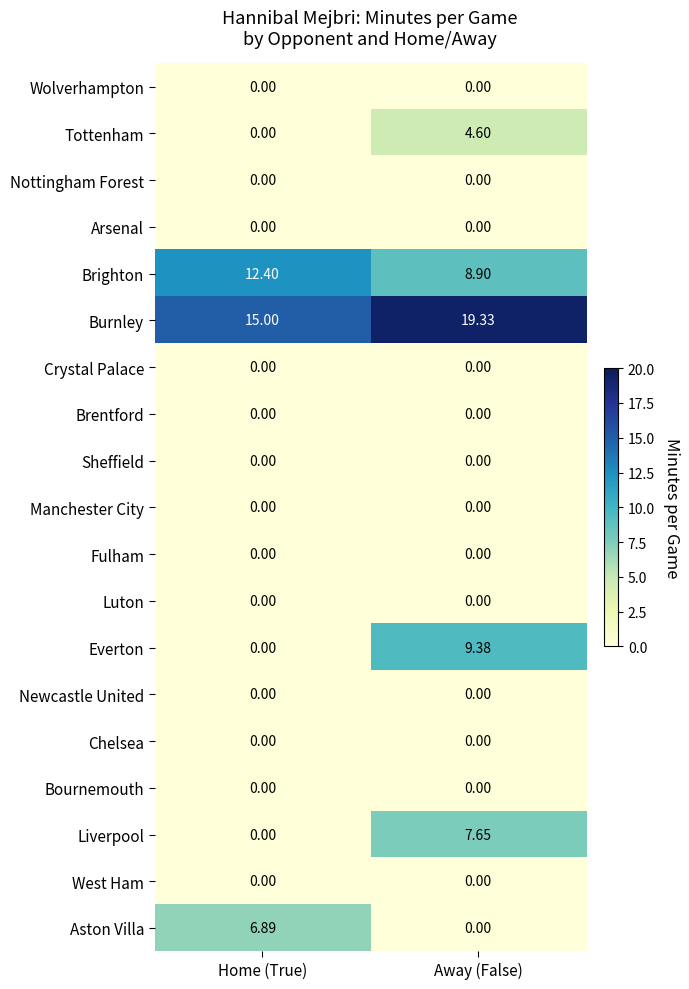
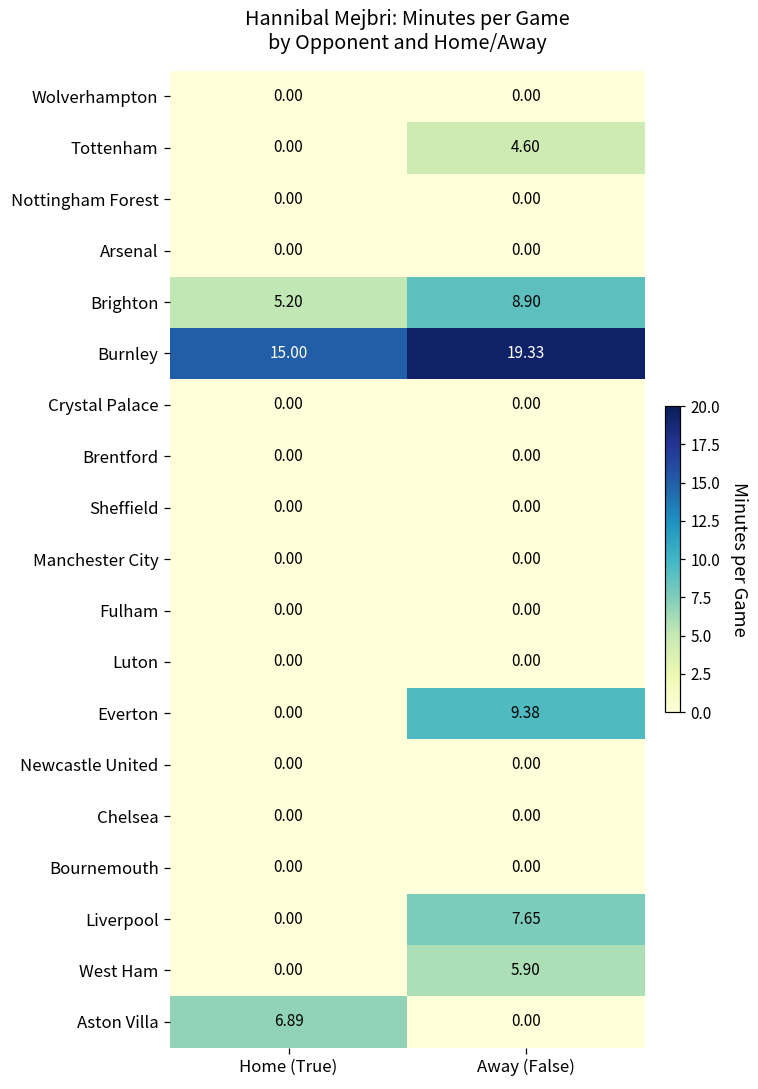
  {
    "Wolverhampton": {
      "Home (True)": 0.00,
      "Away (False)": 0.00
    },
    "Tottenham": {
      "Home (True)": 0.00,
      "Away (False)": 4.60
    },
    "Nottingham Forest": {
      "Home (True)": 0.00,
      "Away (False)": 0.00
    },
    "Arsenal": {
      "Home (True)": 0.00,
      "Away (False)": 0.00
    },
    "Brighton": {
-     "Home (True)": 12.40,
+     "Home (True)": 5.20,
      "Away (False)": 8.90
    },
    "Burnley": {
      "Home (True)": 15.00,
      "Away (False)": 19.33
    },
    "Crystal Palace": {
      "Home (True)": 0.00,
      "Away (False)": 0.00
    },
    "Brentford": {
      "Home (True)": 0.00,
      "Away (False)": 0.00
    },
    "Sheffield": {
      "Home (True)": 0.00,
      "Away (False)": 0.00
    },
    "Manchester City": {
      "Home (True)": 0.00,
      "Away (False)": 0.00
    },
    "Fulham": {
      "Home (True)": 0.00,
      "Away (False)": 0.00
    },
    "Luton": {
      "Home (True)": 0.00,
      "Away (False)": 0.00
    },
    "Everton": {
      "Home (True)": 0.00,
      "Away (False)": 9.38
    },
    "Newcastle United": {
      "Home (True)": 0.00,
      "Away (False)": 0.00
    },
    "Chelsea": {
      "Home (True)": 0.00,
      "Away (False)": 0.00
    },
    "Bournemouth": {
      "Home (True)": 0.00,
      "Away (False)": 0.00
    },
    "Liverpool": {
      "Home (True)": 0.00,
      "Away (False)": 7.65
    },
    "West Ham": {
      "Home (True)": 0.00,
-     "Away (False)": 0.00
+     "Away (False)": 5.90
    },
    "Aston Villa": {
      "Home (True)": 6.89,
      "Away (False)": 0.00
    }
  }
